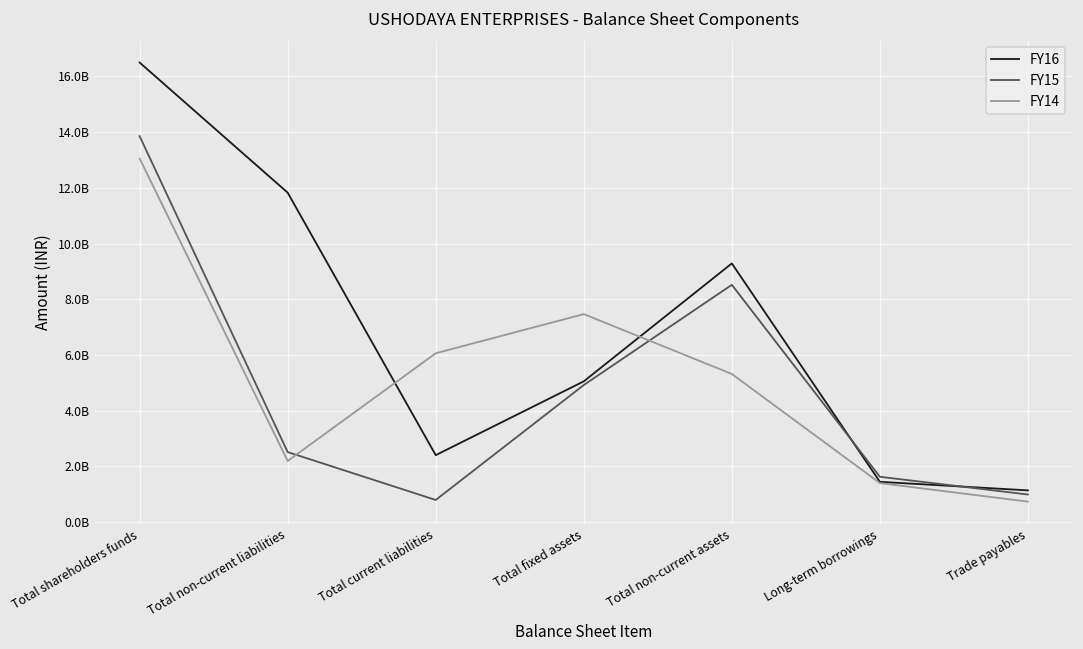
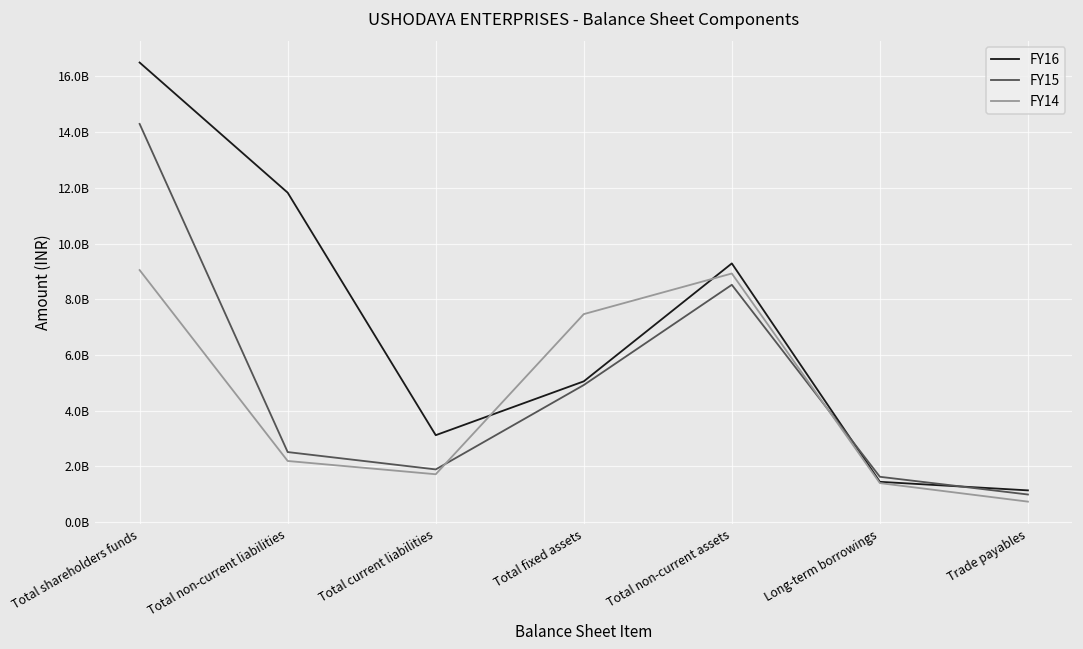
  {
    "FY16": {
      "Total shareholders funds": 16500000000,
      "Total non-current liabilities": 11800000000,
-     "Total current liabilities": 2400000000,
+     "Total current liabilities": 3100000000,
      "Total fixed assets": 5100000000,
      "Total non-current assets": 9300000000,
      "Trade payables": 1100000000
    },
    "FY15": {
-     "Total shareholders funds": 13900000000,
+     "Total shareholders funds": 14300000000,
      "Total non-current liabilities": 2500000000,
-     "Total current liabilities": 800000000,
+     "Total current liabilities": 1900000000,
      "Total fixed assets": 4900000000,
      "Total non-current assets": 8500000000,
      "Long-term borrowings": 1600000000,
      "Trade payables": 1000000000
    },
    "FY14": {
-     "Total shareholders funds": 13100000000,
+     "Total shareholders funds": 9000000000,
      "Total non-current liabilities": 2200000000,
-     "Total current liabilities": 6100000000,
+     "Total current liabilities": 1700000000,
      "Total fixed assets": 7500000000,
-     "Total non-current assets": 5300000000,
+     "Total non-current assets": 8900000000,
      "Trade payables": 700000000
    }
  }
